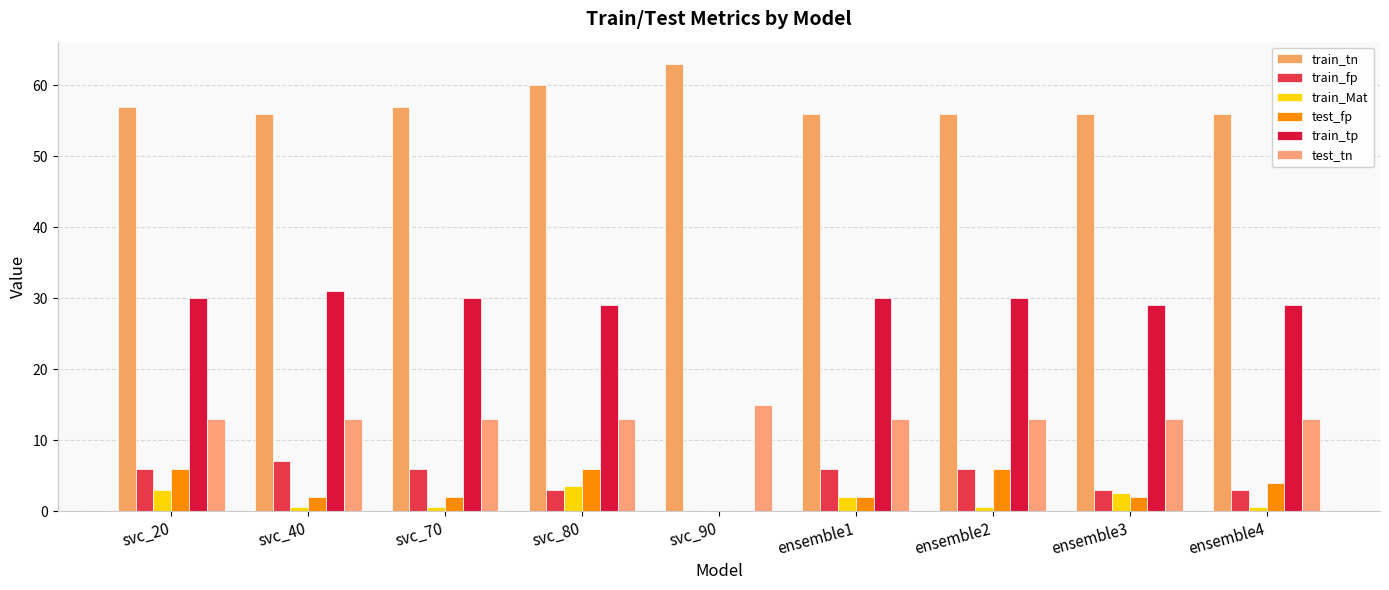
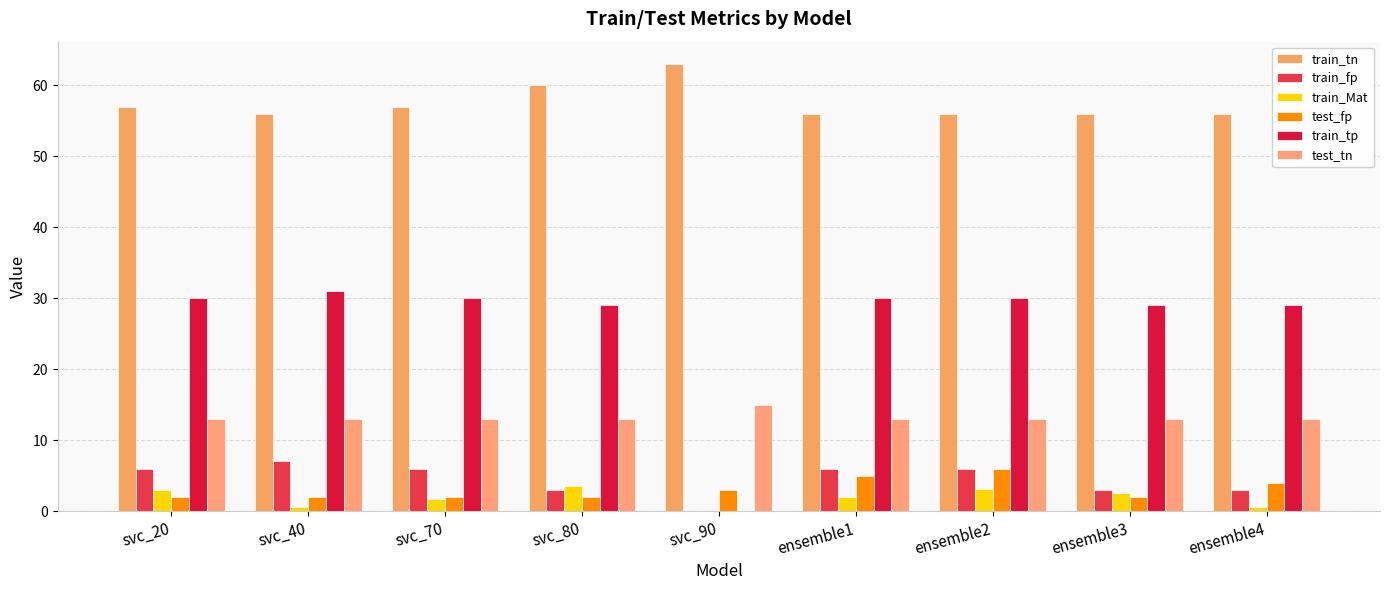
  {
    "train_Mat": {
      "svc_20": 3,
      "svc_40": 1,
-     "svc_70": 1,
+     "svc_70": 2,
      "svc_80": 4,
      "svc_90": 0,
      "ensemble1": 2,
-     "ensemble2": 1,
+     "ensemble2": 3,
      "ensemble3": 3,
      "ensemble4": 1
    },
    "test_fp": {
-     "svc_20": 6,
+     "svc_20": 2,
      "svc_40": 2,
      "svc_70": 2,
-     "svc_80": 6,
-     "svc_90": 0,
-     "ensemble1": 2,
+     "svc_80": 2,
+     "svc_90": 3,
+     "ensemble1": 5,
      "ensemble2": 6,
      "ensemble3": 2,
      "ensemble4": 4
    }
  }
